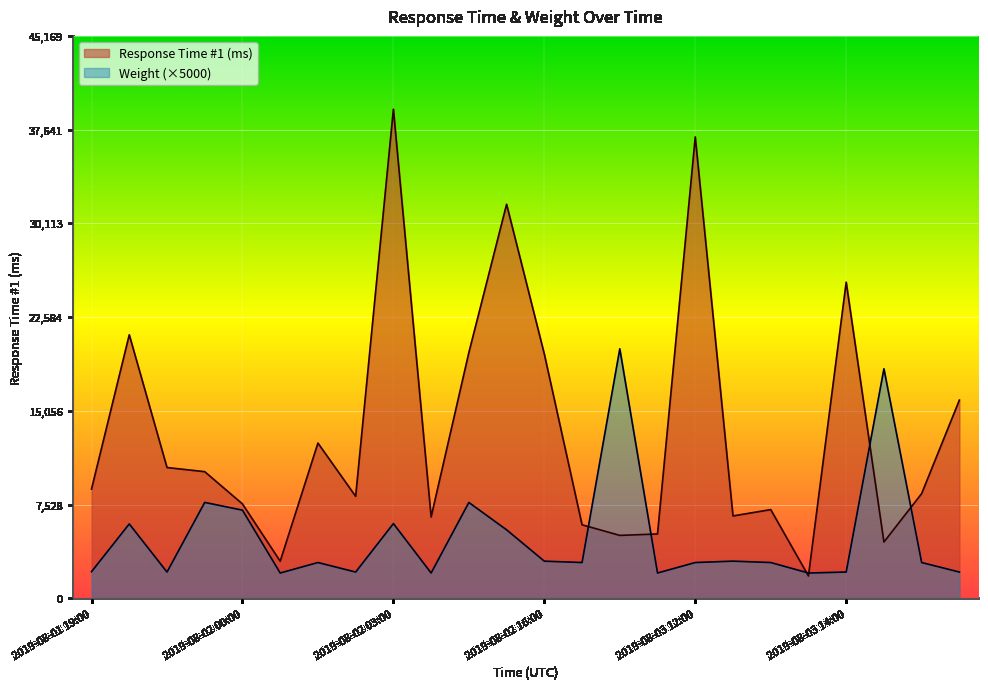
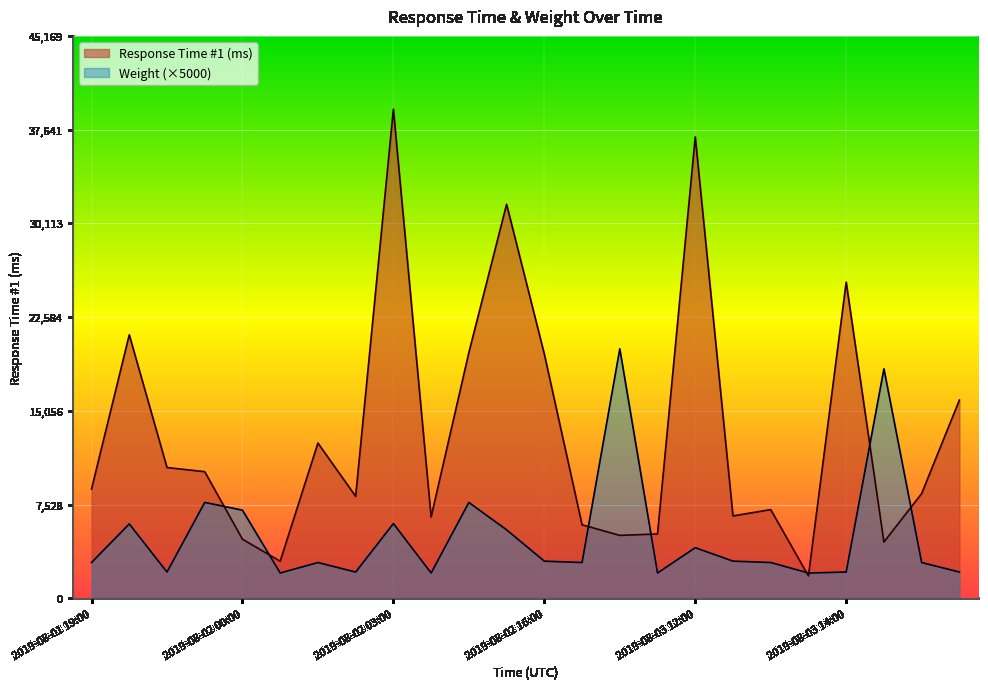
  {
    "Response Time #1 (ms)": {
      "2019-08-01 19:00": "8,800",
-     "2019-08-02 00:00": "7,600",
+     "2019-08-02 00:00": "4,700",
      "2019-08-02 03:00": "39,300",
      "2019-08-02 16:00": "19,600",
      "2019-08-03 12:00": "37,100"
    },
    "Weight (×5000)": {
-     "2019-08-01 19:00": "2,100",
+     "2019-08-01 19:00": "2,900",
      "2019-08-02 00:00": "7,100",
      "2019-08-02 03:00": "6,000",
      "2019-08-02 16:00": "3,000",
-     "2019-08-03 12:00": "2,900"
+     "2019-08-03 12:00": "4,100"
    }
  }
